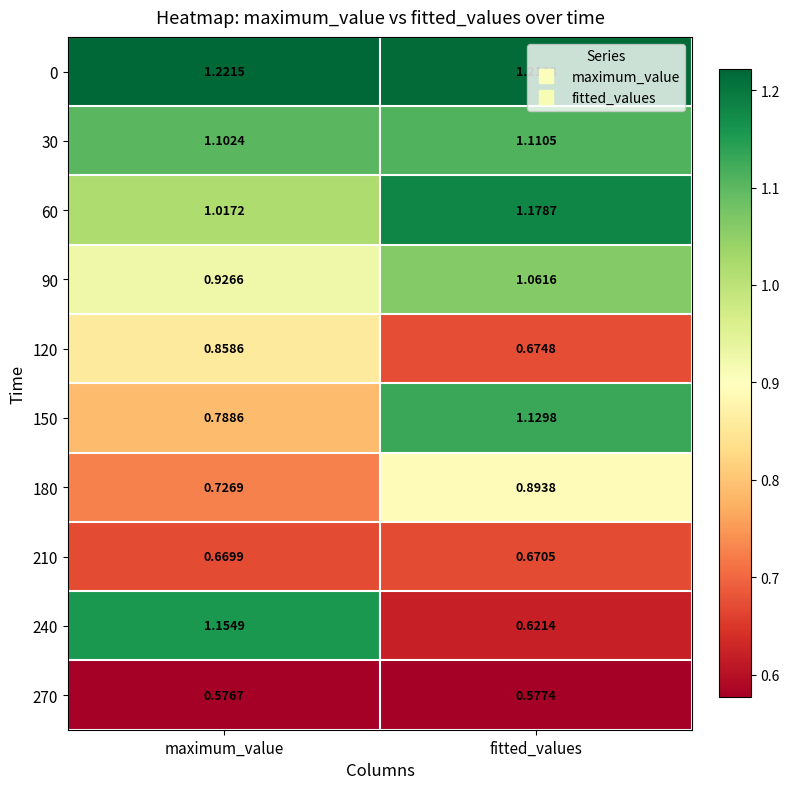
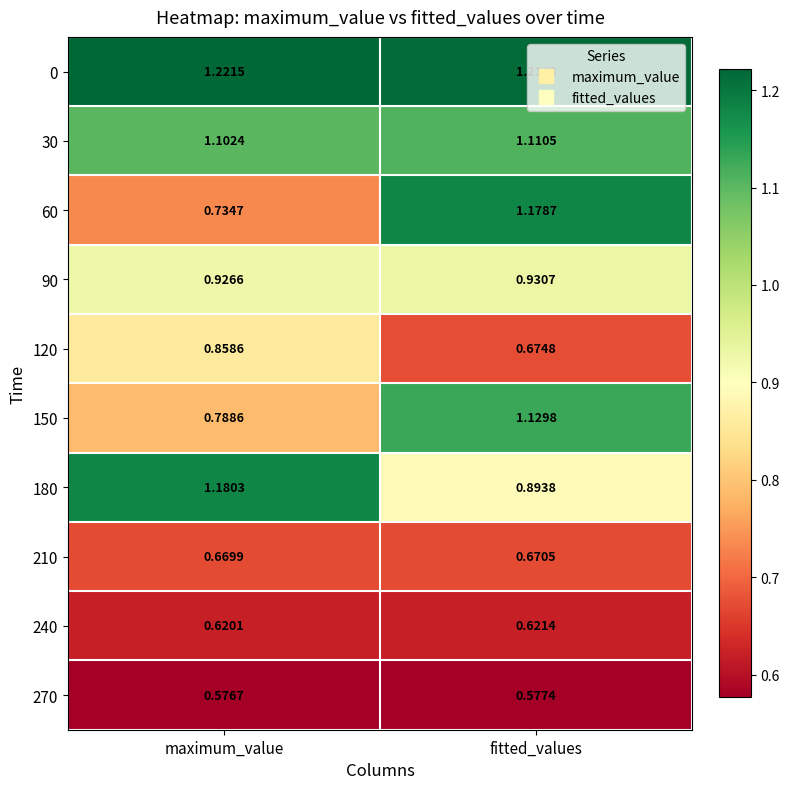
  {
    "0": {
      "maximum_value": 1.2215
    },
    "30": {
      "maximum_value": 1.1024,
      "fitted_values": 1.1105
    },
    "60": {
-     "maximum_value": 1.0172,
+     "maximum_value": 0.7347,
      "fitted_values": 1.1787
    },
    "90": {
      "maximum_value": 0.9266,
-     "fitted_values": 1.0616
+     "fitted_values": 0.9307
    },
    "120": {
      "maximum_value": 0.8586,
      "fitted_values": 0.6748
    },
    "150": {
      "maximum_value": 0.7886,
      "fitted_values": 1.1298
    },
    "180": {
-     "maximum_value": 0.7269,
+     "maximum_value": 1.1803,
      "fitted_values": 0.8938
    },
    "210": {
      "maximum_value": 0.6699,
      "fitted_values": 0.6705
    },
    "240": {
-     "maximum_value": 1.1549,
+     "maximum_value": 0.6201,
      "fitted_values": 0.6214
    },
    "270": {
      "maximum_value": 0.5767,
      "fitted_values": 0.5774
    }
  }
